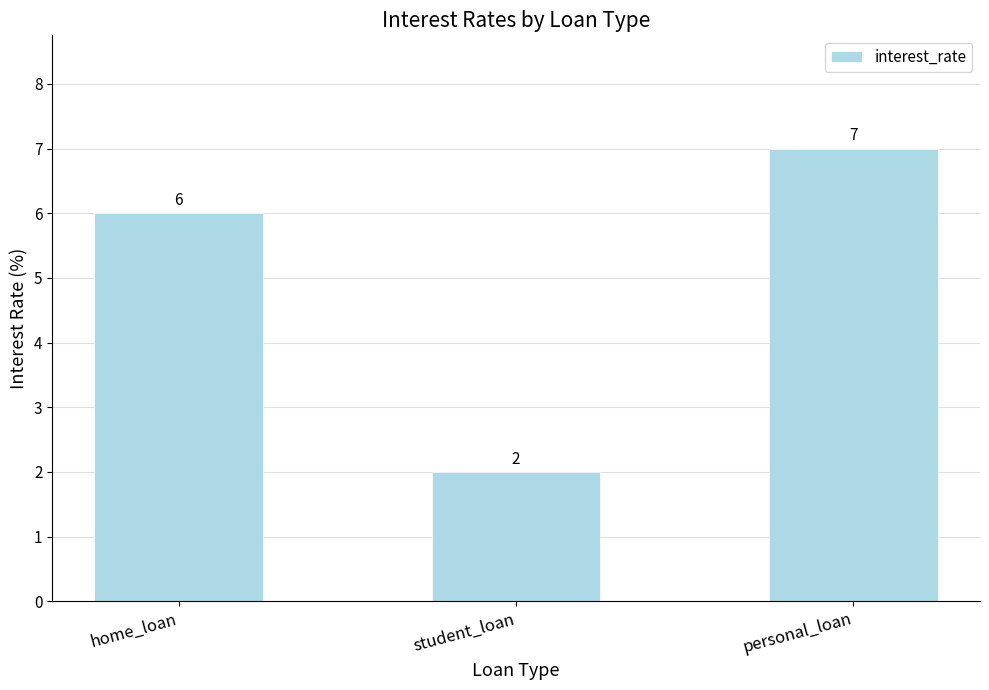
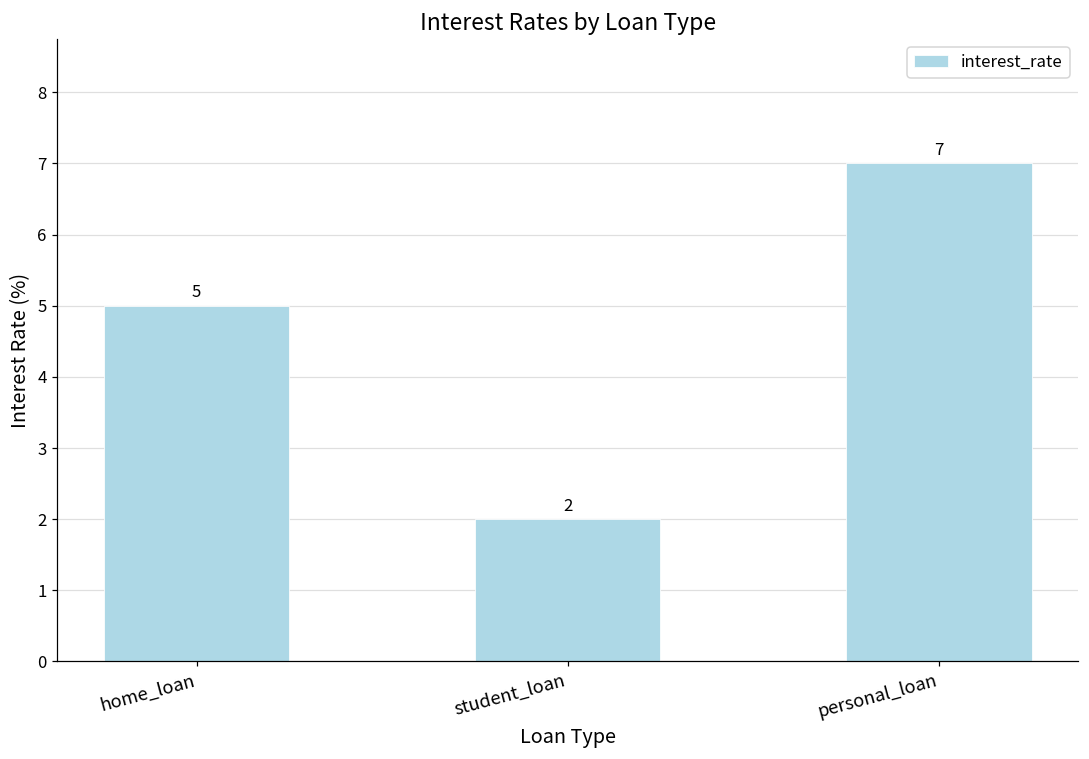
  {
-   "home_loan": 6,
+   "home_loan": 5,
    "student_loan": 2,
    "personal_loan": 7
  }
